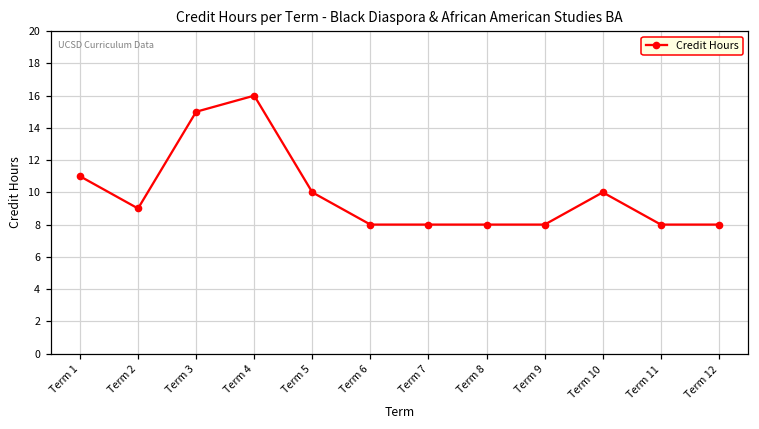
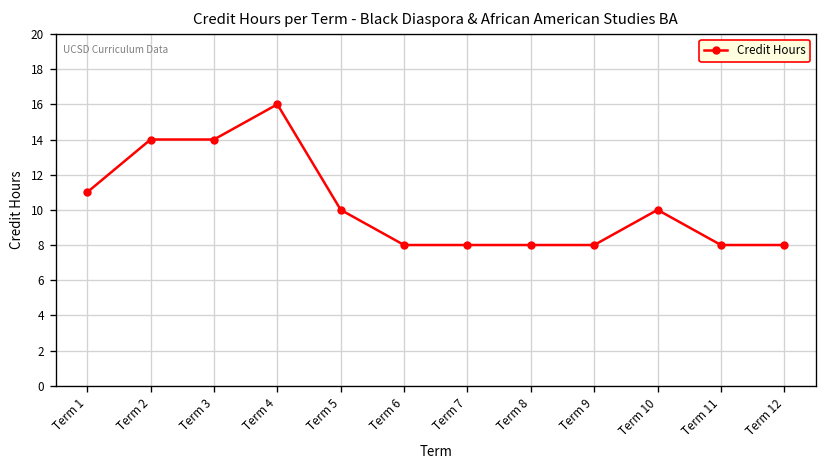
  {
    "Term 1": 11,
-   "Term 2": 9,
-   "Term 3": 15,
+   "Term 2": 14,
+   "Term 3": 14,
    "Term 4": 16,
    "Term 5": 10,
    "Term 6": 8,
    "Term 7": 8,
    "Term 8": 8,
    "Term 9": 8,
    "Term 10": 10,
    "Term 11": 8,
    "Term 12": 8
  }
